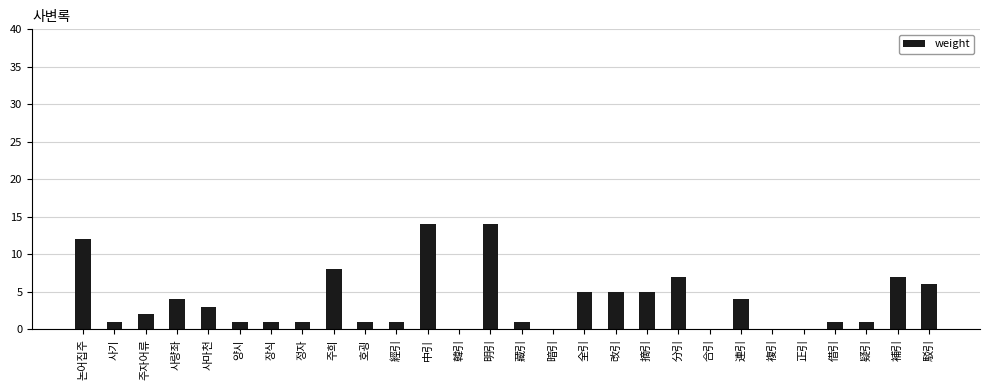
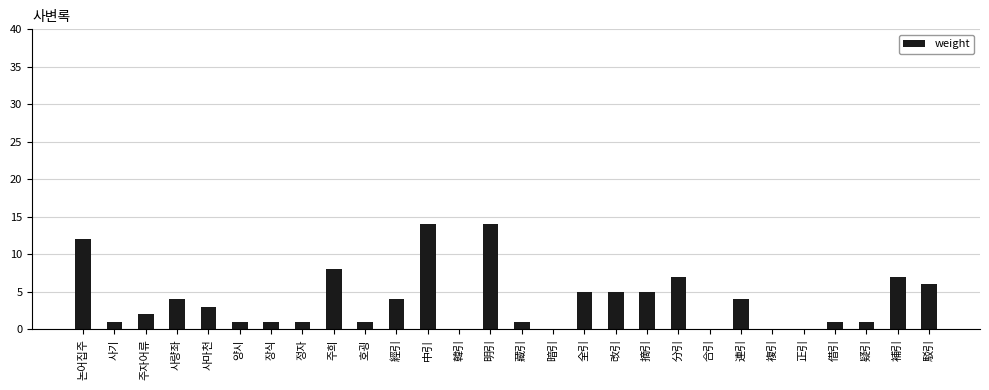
  {
    "논어집주": 12,
    "사기": 1,
    "주자어류": 2,
    "사량좌": 4,
    "사마천": 3,
    "양시": 1,
    "장식": 1,
    "정자": 1,
    "주희": 8,
    "호굉": 1,
-   "經引": 1,
+   "經引": 4,
    "中引": 14,
    "韓引": 0,
    "明引": 14,
    "藏引": 1,
    "暗引": 0,
    "全引": 5,
    "改引": 5,
    "摘引": 5,
    "分引": 7,
    "合引": 0,
    "連引": 4,
    "複引": 0,
    "正引": 0,
    "借引": 1,
    "疑引": 1,
    "補引": 7,
    "駁引": 6
  }
